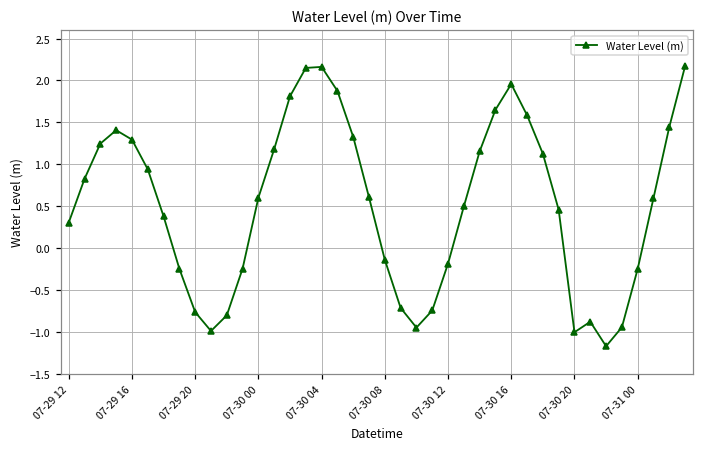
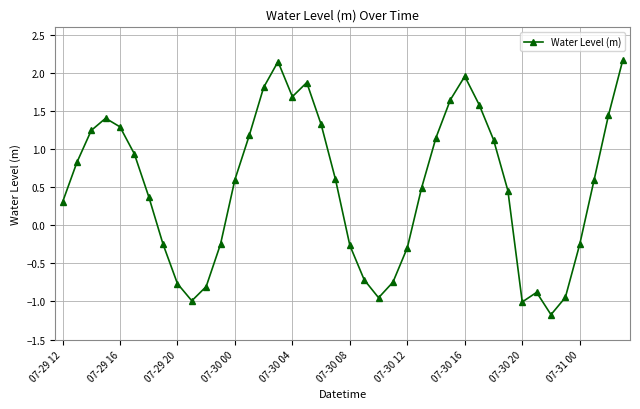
  {
    "07-29 12": 0.3,
    "07-29 16": 1.3,
    "07-29 20": -0.8,
    "07-30 00": 0.6,
-   "07-30 04": 2.2,
-   "07-30 08": -0.1,
-   "07-30 12": -0.2,
+   "07-30 04": 1.7,
+   "07-30 08": -0.3,
+   "07-30 12": -0.3,
    "07-30 16": 2.0,
    "07-30 20": -1.0,
    "07-31 00": -0.3
  }
